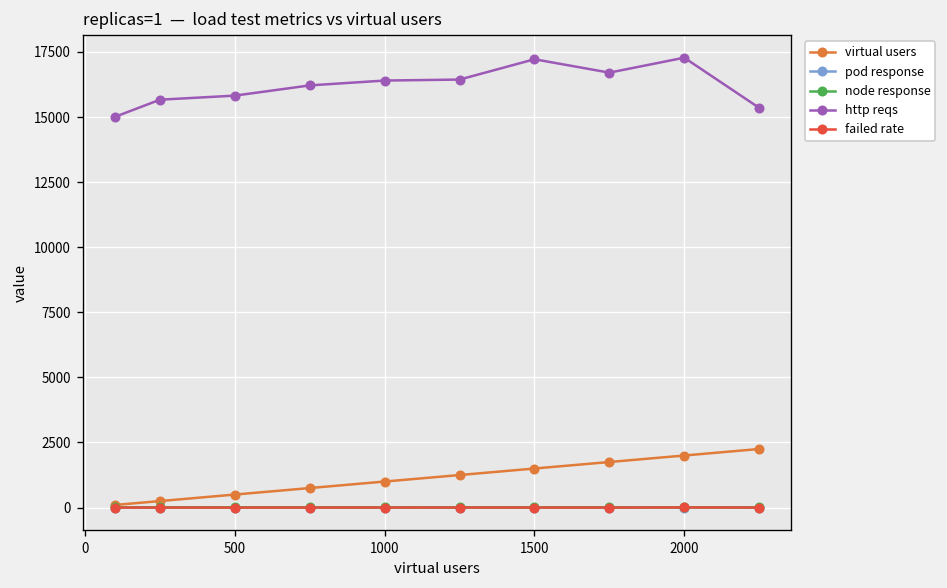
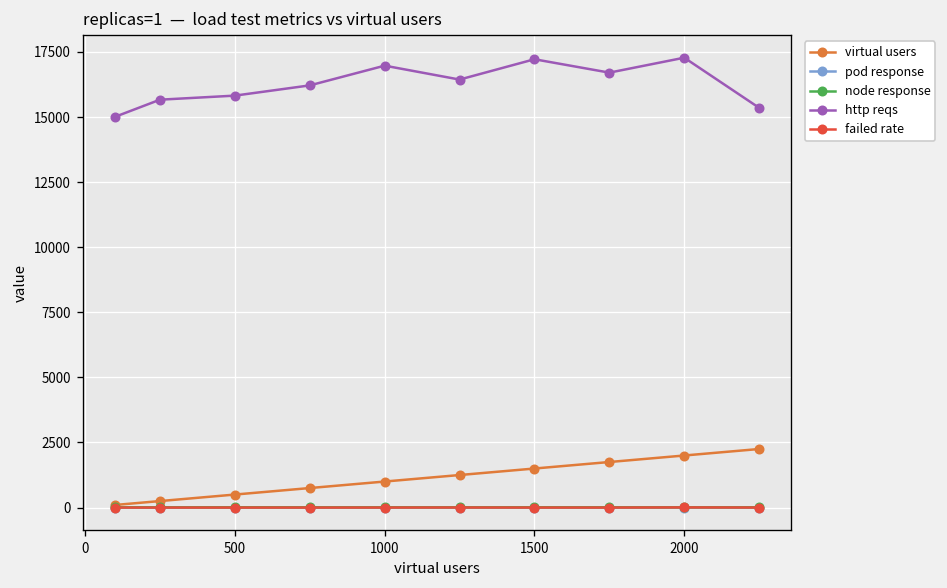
  {
    "http reqs": {
      "500": 15800,
-     "1000": 16400,
+     "1000": 17000,
      "1500": 17200,
      "2000": 17300
    }
  }
